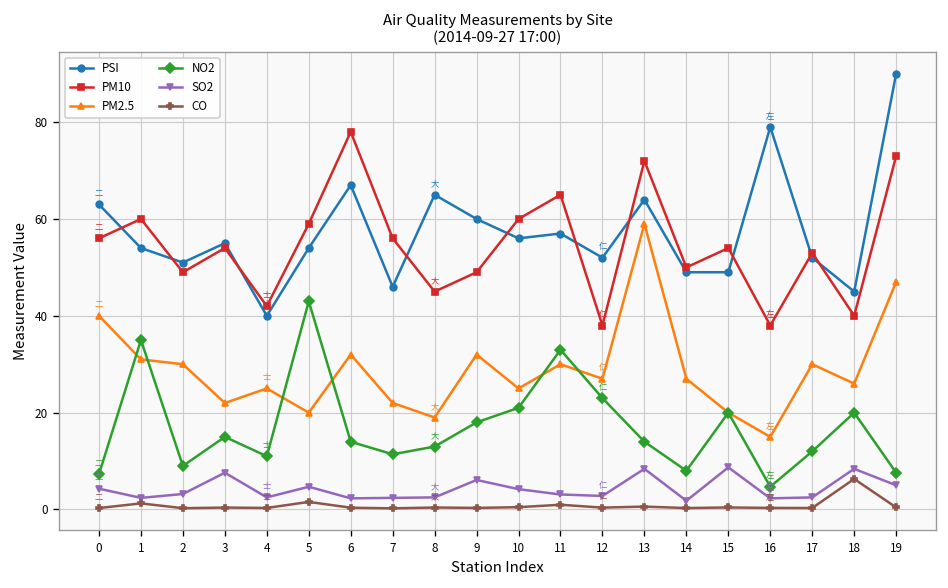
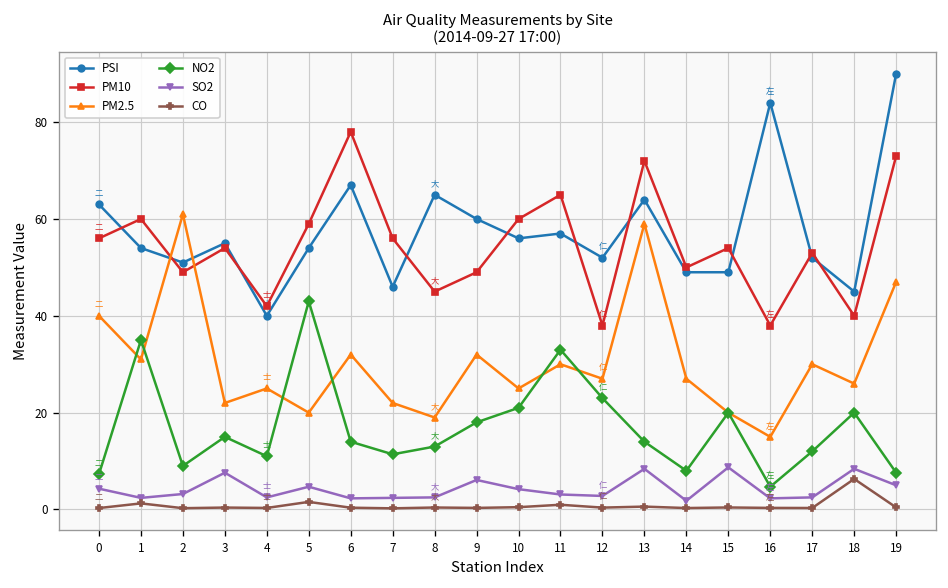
  {
    "PSI": {
      "0": 63,
      "1": 54,
      "2": 51,
      "3": 55,
      "4": 40,
      "5": 54,
      "6": 67,
      "7": 46,
      "8": 65,
      "9": 60,
      "10": 56,
      "11": 57,
      "12": 52,
      "13": 64,
      "14": 49,
      "15": 49,
-     "16": 79,
+     "16": 84,
      "17": 52,
      "18": 45,
      "19": 90
    },
    "PM10": {
      "0": 56,
      "1": 60,
      "2": 49,
      "3": 54,
      "4": 42,
      "5": 59,
      "6": 78,
      "7": 56,
      "8": 45,
      "9": 49,
      "10": 60,
      "11": 65,
      "12": 38,
      "13": 72,
      "14": 50,
      "15": 54,
      "16": 38,
      "17": 53,
      "18": 40,
      "19": 73
    },
    "PM2.5": {
      "0": 40,
      "1": 31,
-     "2": 30,
+     "2": 61,
      "3": 22,
      "4": 25,
      "5": 20,
      "6": 32,
      "7": 22,
      "8": 19,
      "9": 32,
      "10": 25,
      "11": 30,
      "12": 27,
      "13": 59,
      "14": 27,
      "16": 15,
      "17": 30,
      "18": 26,
      "19": 47
    },
    "NO2": {
      "0": 7,
      "1": 35,
      "2": 9,
      "3": 15,
      "4": 11,
      "5": 43,
      "6": 14,
      "7": 11,
      "8": 13,
      "9": 18,
      "10": 21,
      "11": 33,
      "12": 23,
      "13": 14,
      "14": 8,
      "16": 5,
      "17": 12,
      "18": 20,
      "19": 8
    },
    "SO2": {
      "0": 4,
      "1": 2,
      "2": 3,
      "3": 8,
      "4": 3,
      "5": 5,
      "6": 2,
      "7": 2,
      "8": 3,
      "9": 6,
      "10": 4,
      "11": 3,
      "12": 3,
      "13": 8,
      "14": 2,
      "15": 9,
      "16": 2,
      "17": 3,
      "18": 8,
      "19": 5
    },
    "CO": {
      "0": 0,
      "1": 1,
      "2": 0,
      "3": 0,
      "4": 0,
      "5": 2,
      "6": 0,
      "7": 0,
      "8": 0,
      "9": 0,
      "10": 0,
      "11": 1,
      "12": 0,
      "13": 1,
      "14": 0,
      "15": 0,
      "16": 0,
      "17": 0,
      "18": 6,
      "19": 0
    }
  }
